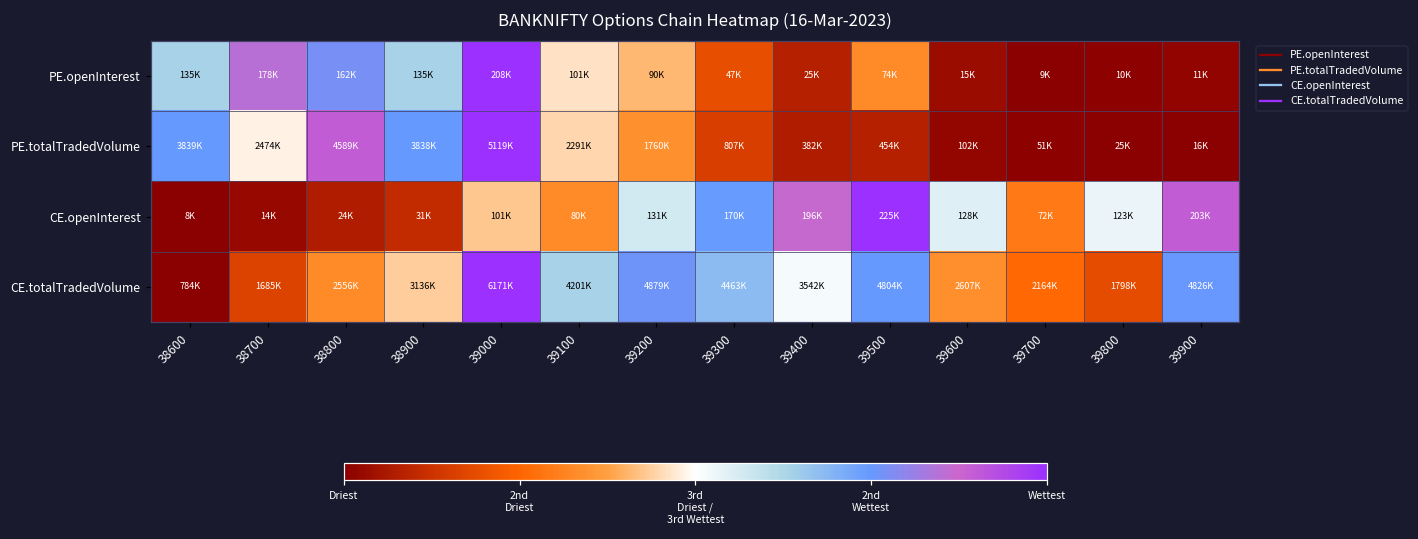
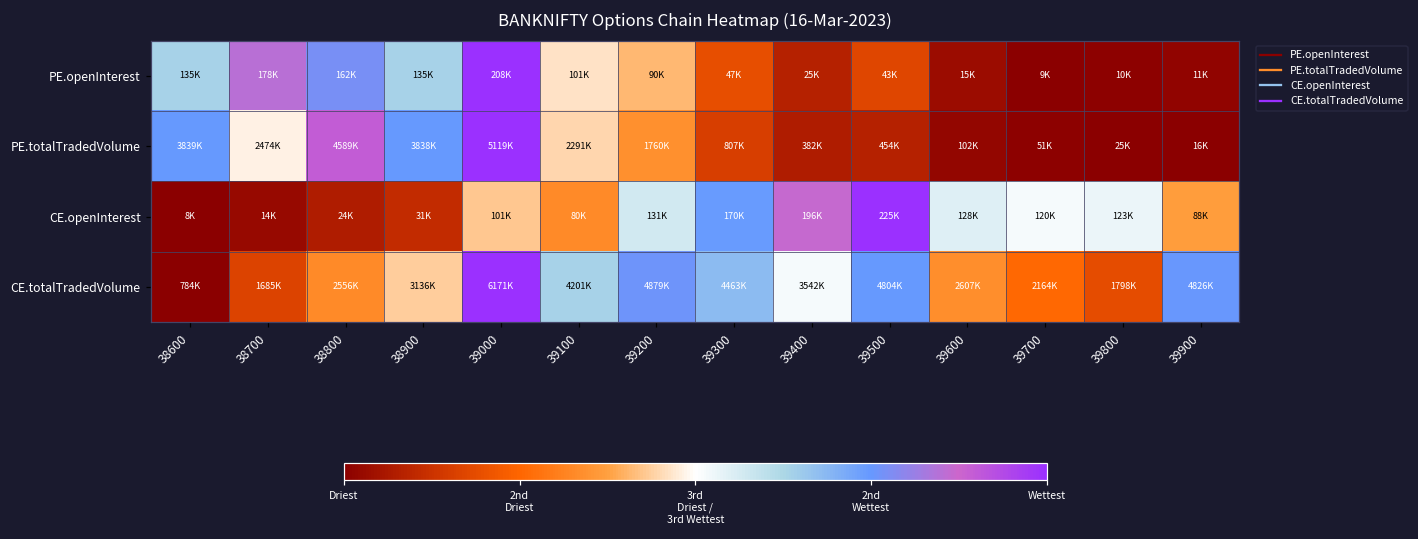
  {
    "PE.openInterest": {
      "38600": "135K",
      "38700": "178K",
      "38800": "162K",
      "38900": "135K",
      "39000": "208K",
      "39100": "101K",
      "39200": "90K",
      "39300": "47K",
      "39400": "25K",
-     "39500": "74K",
+     "39500": "43K",
      "39600": "15K",
      "39700": "9K",
      "39800": "10K",
      "39900": "11K"
    },
    "PE.totalTradedVolume": {
      "38600": "3839K",
      "38700": "2474K",
      "38800": "4589K",
      "38900": "3838K",
      "39000": "5119K",
      "39100": "2291K",
      "39200": "1760K",
      "39300": "807K",
      "39400": "382K",
      "39500": "454K",
      "39600": "102K",
      "39700": "51K",
      "39800": "25K",
      "39900": "16K"
    },
    "CE.openInterest": {
      "38600": "8K",
      "38700": "14K",
      "38800": "24K",
      "38900": "31K",
      "39000": "101K",
      "39100": "80K",
      "39200": "131K",
      "39300": "170K",
      "39400": "196K",
      "39500": "225K",
      "39600": "128K",
-     "39700": "72K",
+     "39700": "120K",
      "39800": "123K",
-     "39900": "203K"
+     "39900": "88K"
    },
    "CE.totalTradedVolume": {
      "38600": "784K",
      "38700": "1685K",
      "38800": "2556K",
      "38900": "3136K",
      "39000": "6171K",
      "39100": "4201K",
      "39200": "4879K",
      "39300": "4463K",
      "39400": "3542K",
      "39500": "4804K",
      "39600": "2607K",
      "39700": "2164K",
      "39800": "1798K",
      "39900": "4826K"
    }
  }
